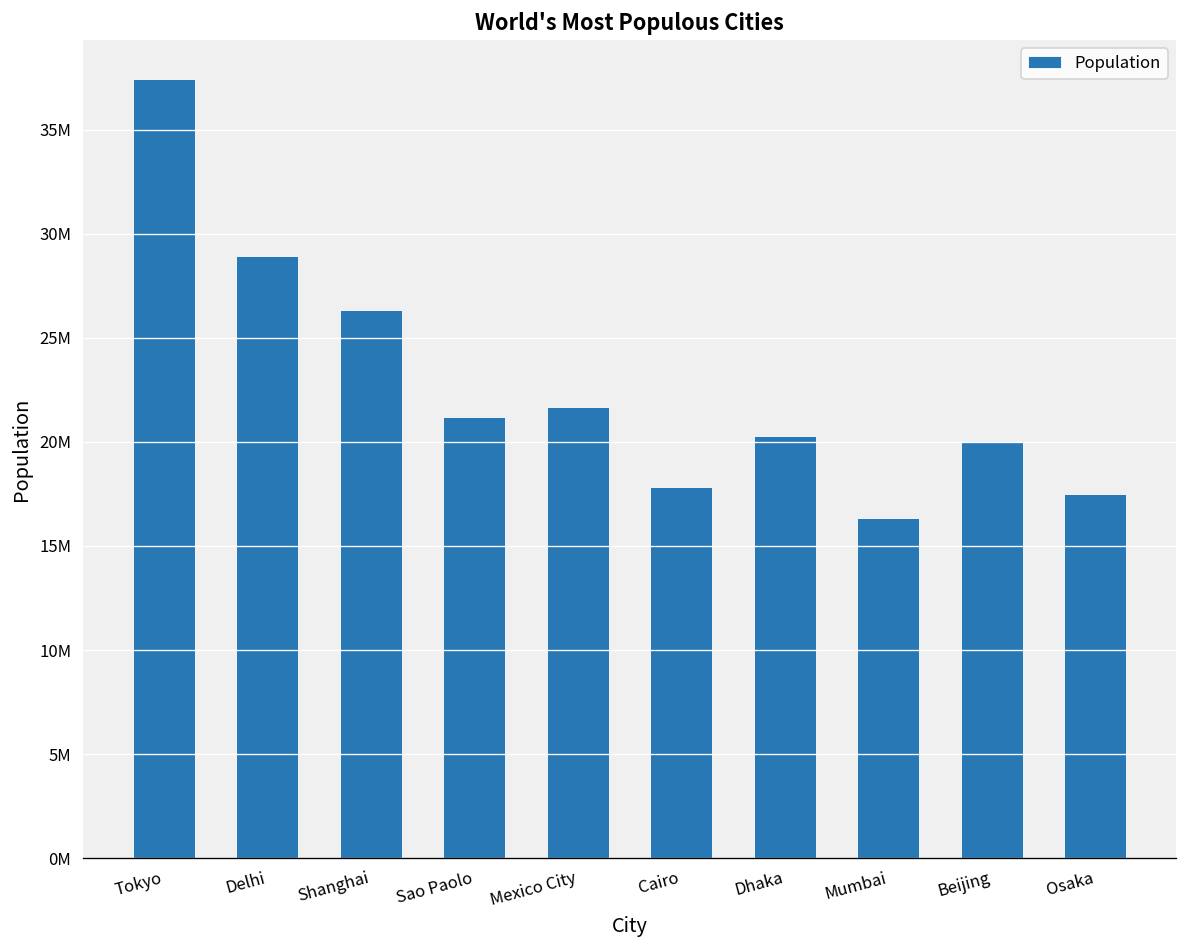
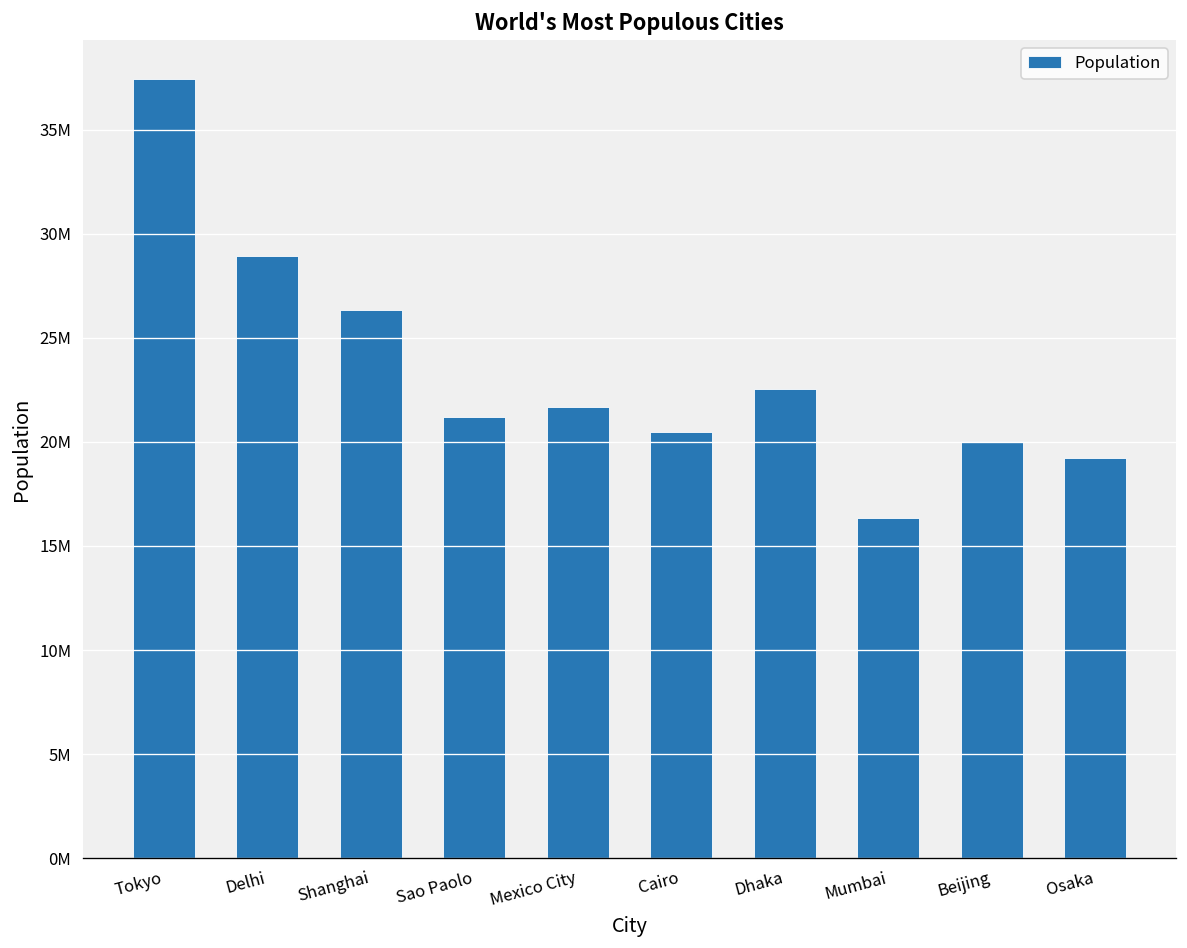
  {
    "Tokyo": 37400000,
    "Delhi": 28900000,
    "Shanghai": 26300000,
    "Sao Paolo": 21200000,
    "Mexico City": 21700000,
-   "Cairo": 17800000,
-   "Dhaka": 20300000,
+   "Cairo": 20500000,
+   "Dhaka": 22600000,
    "Mumbai": 16300000,
    "Beijing": 20000000,
-   "Osaka": 17500000
+   "Osaka": 19200000
  }
